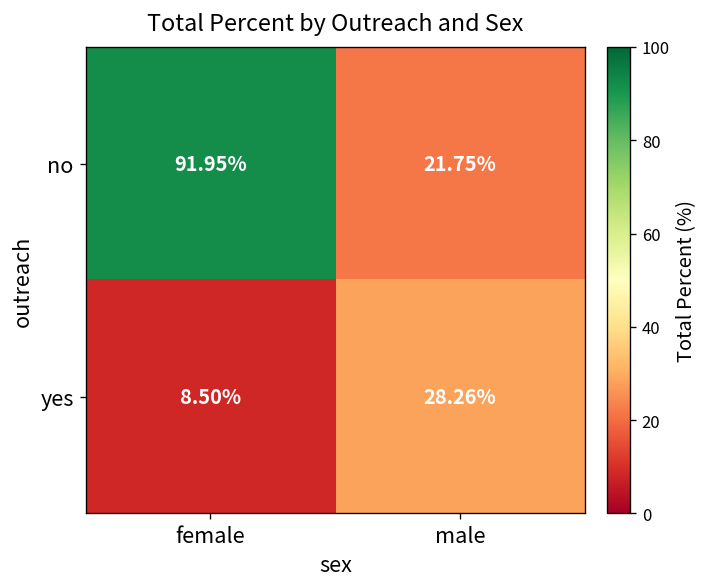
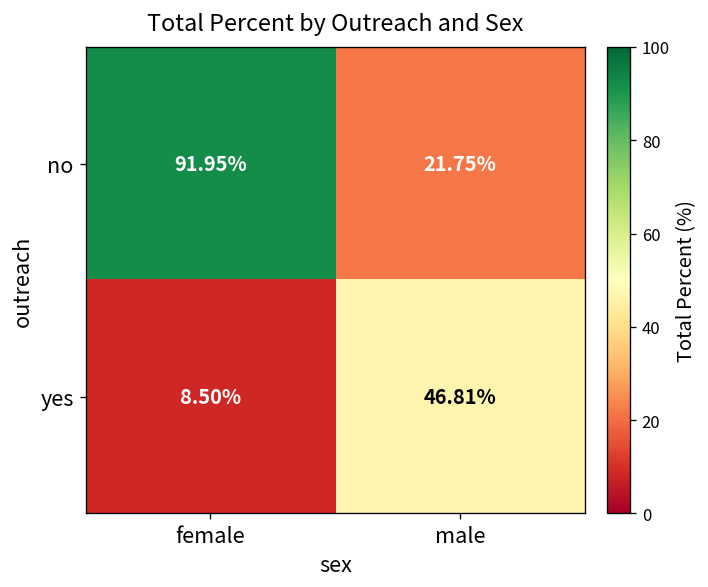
  {
    "no": {
      "female": "91.95%",
      "male": "21.75%"
    },
    "yes": {
      "female": "8.50%",
-     "male": "28.26%"
+     "male": "46.81%"
    }
  }
